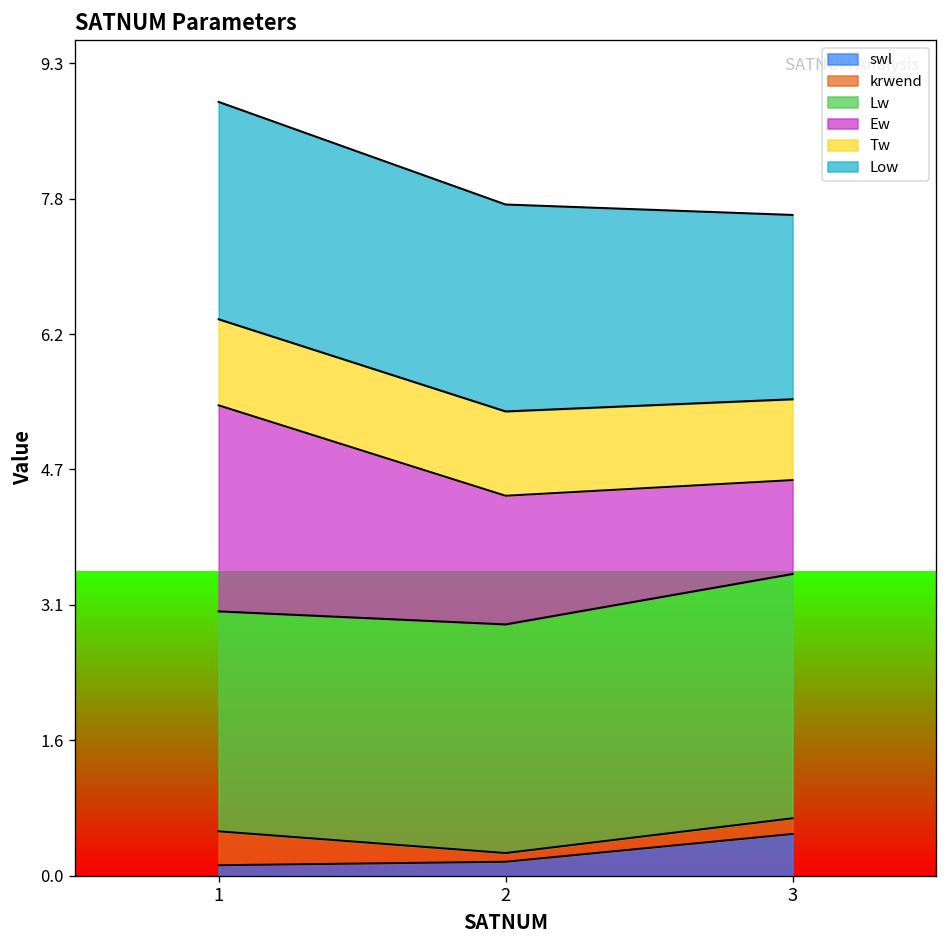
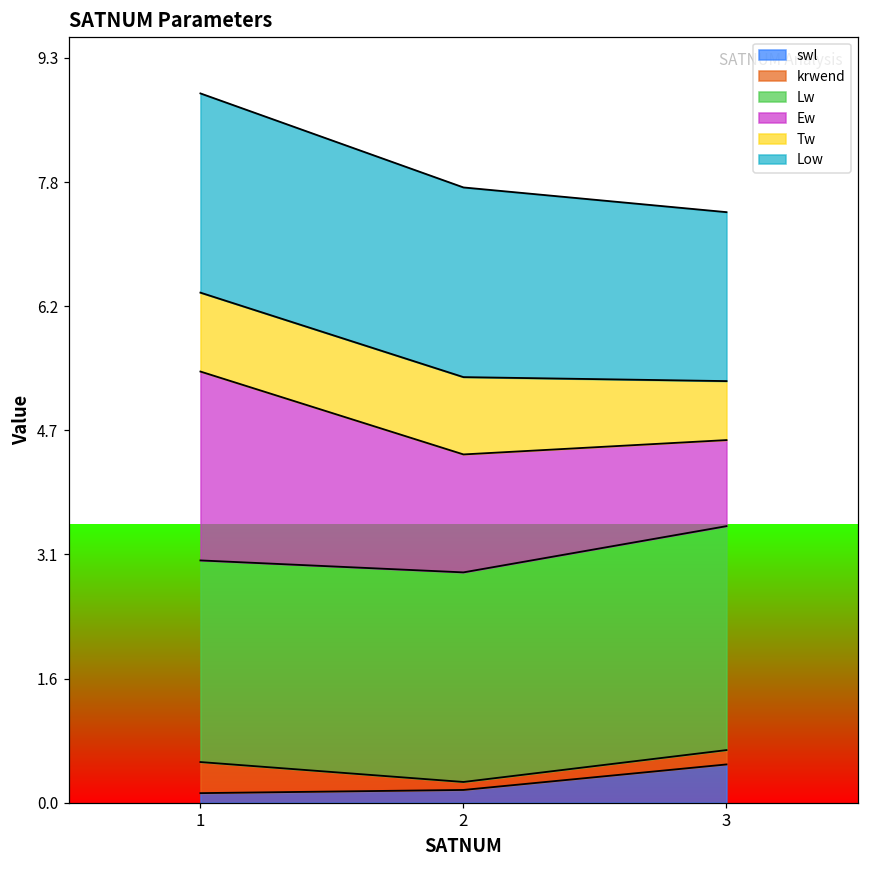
  {
    "swl": {
      "1": 0.1,
      "2": 0.2,
      "3": 0.5
    },
    "krwend": {
      "1": 0.4,
      "2": 0.1,
      "3": 0.2
    },
    "Lw": {
      "1": 2.5,
      "2": 2.6,
      "3": 2.8
    },
    "Ew": {
      "1": 2.4,
      "2": 1.5,
      "3": 1.1
    },
    "Tw": {
      "1": 1.0,
      "2": 1.0,
-     "3": 0.9
+     "3": 0.7
    },
    "Low": {
      "1": 2.5,
      "2": 2.4,
      "3": 2.1
    }
  }
